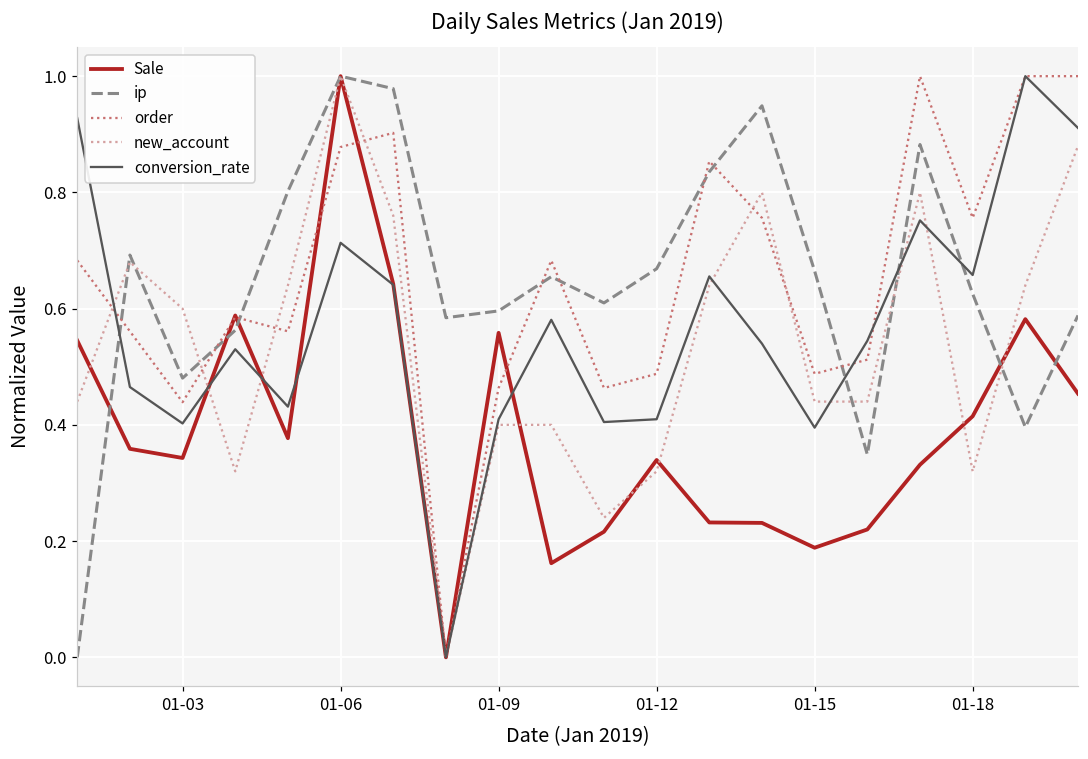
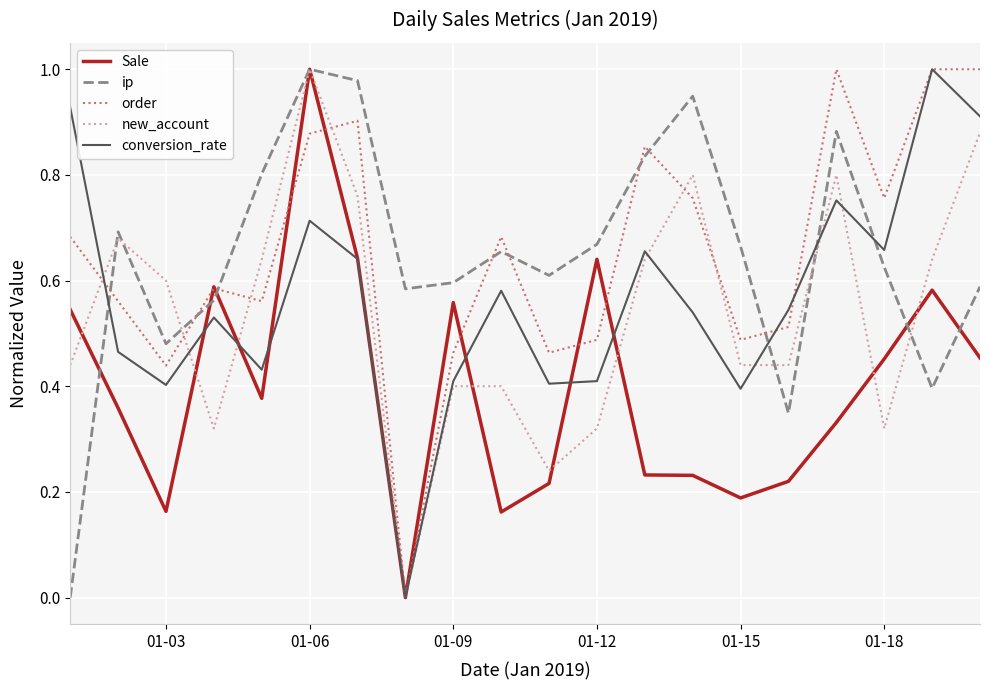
  {
    "Sale": {
-     "01-03": 0.34,
+     "01-03": 0.16,
      "01-09": 0.56,
-     "01-12": 0.34,
+     "01-12": 0.64,
      "01-15": 0.19,
-     "01-18": 0.41
+     "01-18": 0.45
    },
    "ip": {
      "01-03": 0.48,
      "01-09": 0.60,
      "01-12": 0.67,
      "01-15": 0.66,
      "01-18": 0.63
    },
    "order": {
      "01-03": 0.44,
      "01-06": 0.88,
      "01-09": 0.46,
      "01-12": 0.49,
      "01-15": 0.49,
      "01-18": 0.76
    },
    "new_account": {
      "01-03": 0.60,
      "01-09": 0.40,
      "01-12": 0.32,
      "01-15": 0.44,
      "01-18": 0.32
    },
    "conversion_rate": {
      "01-03": 0.40,
      "01-06": 0.71,
      "01-09": 0.41,
      "01-12": 0.41,
      "01-15": 0.40,
      "01-18": 0.66
    }
  }
